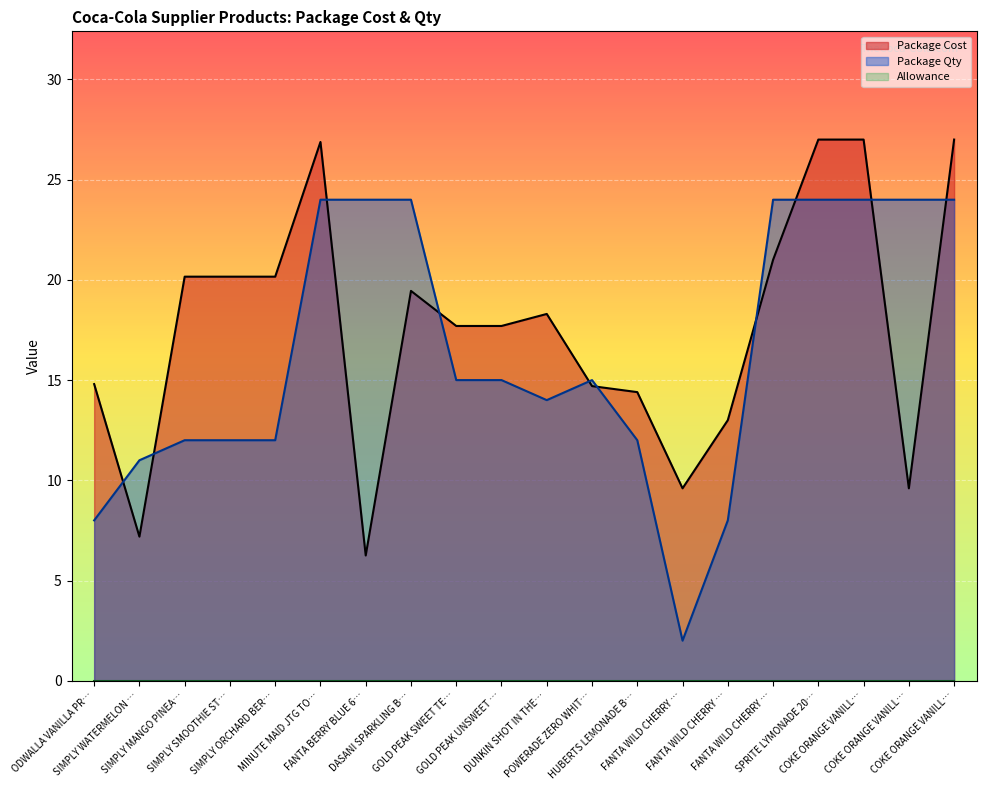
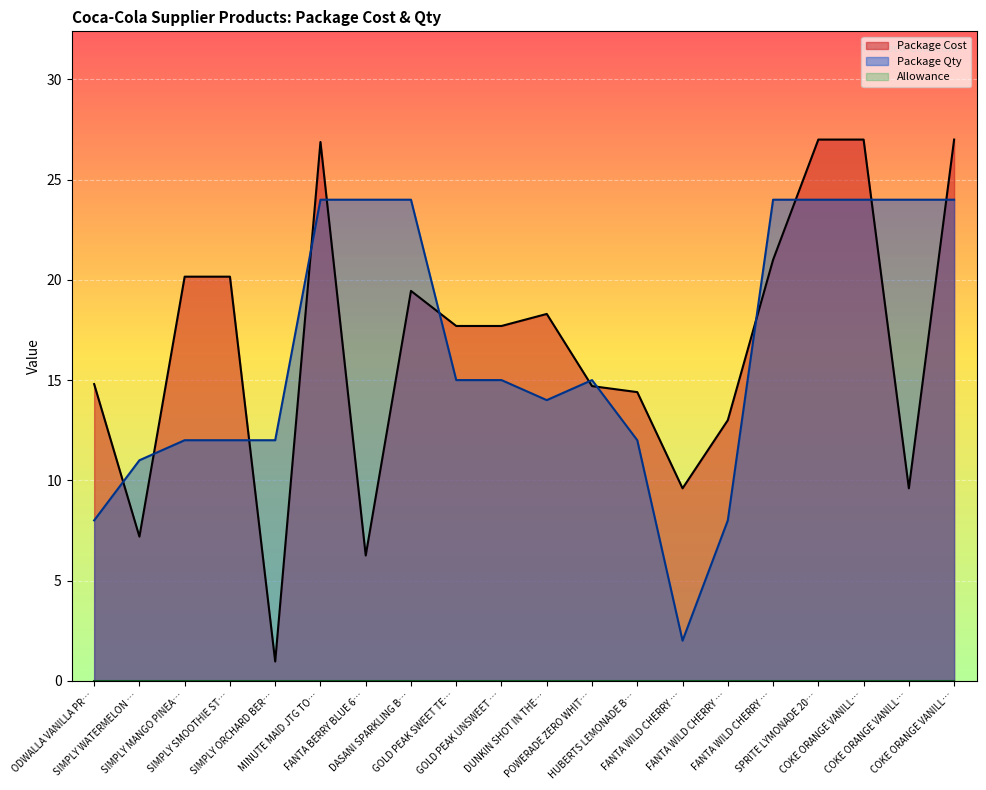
  {
    "Package Cost": {
      "ODWALLA VANILLA PR…": 14.8,
      "SIMPLY WATERMELON …": 7.2,
      "SIMPLY MANGO PINEA…": 20.2,
      "SIMPLY SMOOTHIE ST…": 20.2,
-     "SIMPLY ORCHARD BER…": 20.2,
+     "SIMPLY ORCHARD BER…": 1.0,
      "MINUTE MAID JTG TO…": 26.9,
      "FANTA BERRY BLUE 6…": 6.3,
      "DASANI SPARKLING B…": 19.5,
      "GOLD PEAK SWEET TE…": 17.7,
      "GOLD PEAK UNSWEET …": 17.7,
      "DUNKIN SHOT IN THE…": 18.3,
      "POWERADE ZERO WHIT…": 14.7,
      "HUBERTS LEMONADE B…": 14.4,
      "SPRITE LYMONADE 20…": 27.0
    },
    "Package Qty": {
      "ODWALLA VANILLA PR…": 8.0,
      "SIMPLY WATERMELON …": 11.0,
      "SIMPLY MANGO PINEA…": 12.0,
      "SIMPLY SMOOTHIE ST…": 12.0,
      "SIMPLY ORCHARD BER…": 12.0,
      "MINUTE MAID JTG TO…": 24.0,
      "FANTA BERRY BLUE 6…": 24.0,
      "DASANI SPARKLING B…": 24.0,
      "GOLD PEAK SWEET TE…": 15.0,
      "GOLD PEAK UNSWEET …": 15.0,
      "DUNKIN SHOT IN THE…": 14.0,
      "POWERADE ZERO WHIT…": 15.0,
      "HUBERTS LEMONADE B…": 12.0,
      "SPRITE LYMONADE 20…": 24.0
    },
    "Allowance": {
      "ODWALLA VANILLA PR…": 0.0,
      "SIMPLY WATERMELON …": 0.0,
      "SIMPLY MANGO PINEA…": 0.0,
      "SIMPLY SMOOTHIE ST…": 0.0,
      "SIMPLY ORCHARD BER…": 0.0,
      "MINUTE MAID JTG TO…": 0.0,
      "FANTA BERRY BLUE 6…": 0.0,
      "DASANI SPARKLING B…": 0.0,
      "GOLD PEAK SWEET TE…": 0.0,
      "GOLD PEAK UNSWEET …": 0.0,
      "DUNKIN SHOT IN THE…": 0.0,
      "POWERADE ZERO WHIT…": 0.0,
      "HUBERTS LEMONADE B…": 0.0,
      "SPRITE LYMONADE 20…": 0.0
    }
  }
